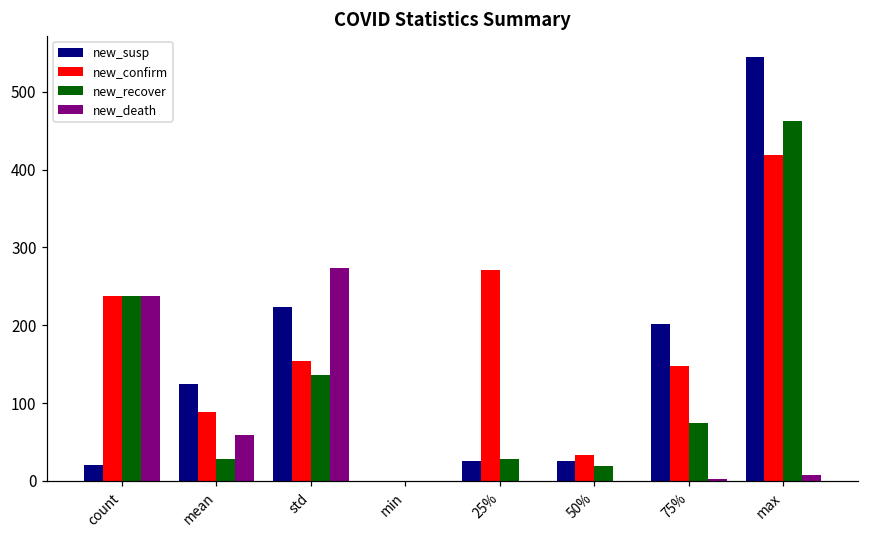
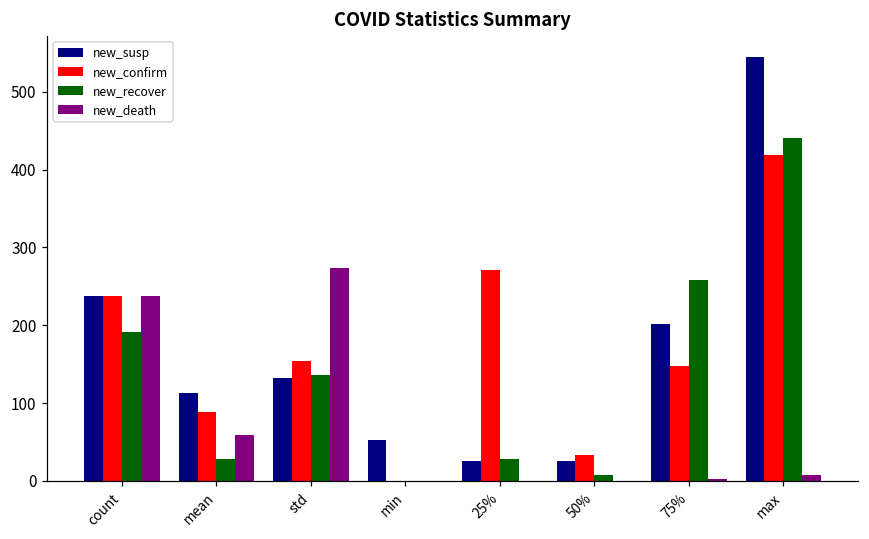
  {
    "new_susp": {
-     "count": 20,
-     "mean": 120,
-     "std": 220,
-     "min": 0,
+     "count": 240,
+     "mean": 110,
+     "std": 130,
+     "min": 50,
      "25%": 30,
      "50%": 30,
      "75%": 200,
      "max": 550
    },
    "new_confirm": {
      "count": 240,
      "mean": 90,
      "std": 150,
      "min": 0,
      "25%": 270,
      "50%": 30,
      "75%": 150,
      "max": 420
    },
    "new_recover": {
-     "count": 240,
+     "count": 190,
      "mean": 30,
      "std": 140,
      "min": 0,
      "25%": 30,
-     "50%": 20,
-     "75%": 70,
-     "max": 460
+     "50%": 10,
+     "75%": 260,
+     "max": 440
    },
    "new_death": {
      "count": 240,
      "mean": 60,
      "std": 270,
      "min": 0,
      "25%": 0,
      "50%": 0,
      "max": 10
    }
  }
